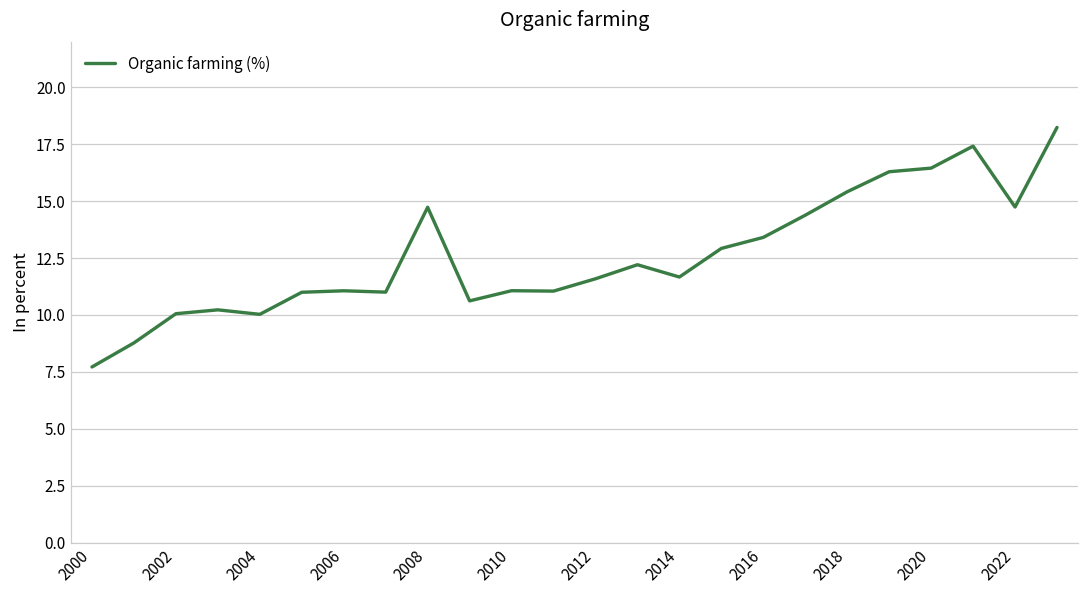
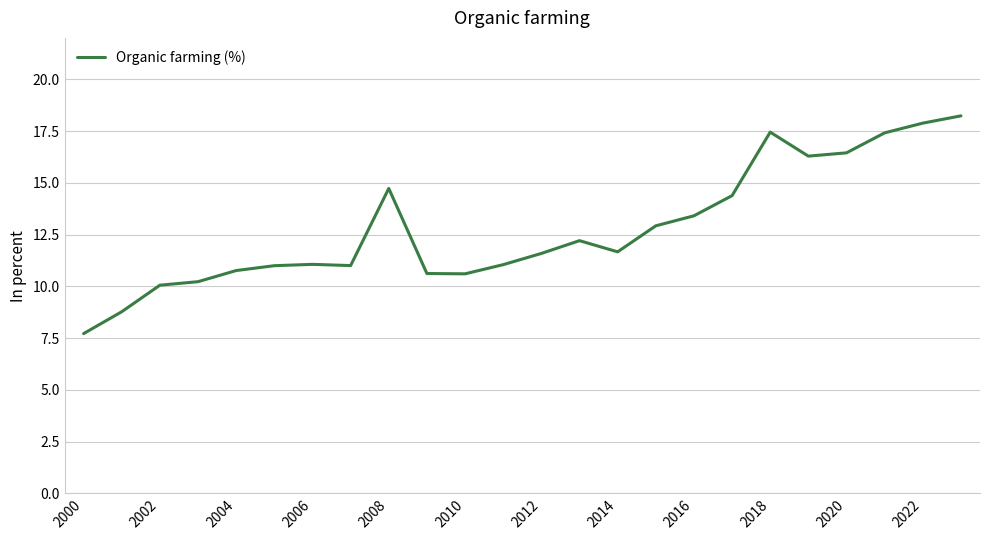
  {
    "2000": 7.7,
    "2002": 10.1,
-   "2004": 10.0,
+   "2004": 10.8,
    "2006": 11.1,
    "2008": 14.7,
-   "2010": 11.1,
+   "2010": 10.6,
    "2012": 11.6,
    "2014": 11.7,
    "2016": 13.4,
-   "2018": 15.4,
+   "2018": 17.4,
    "2020": 16.4,
-   "2022": 14.7
+   "2022": 17.9
  }
